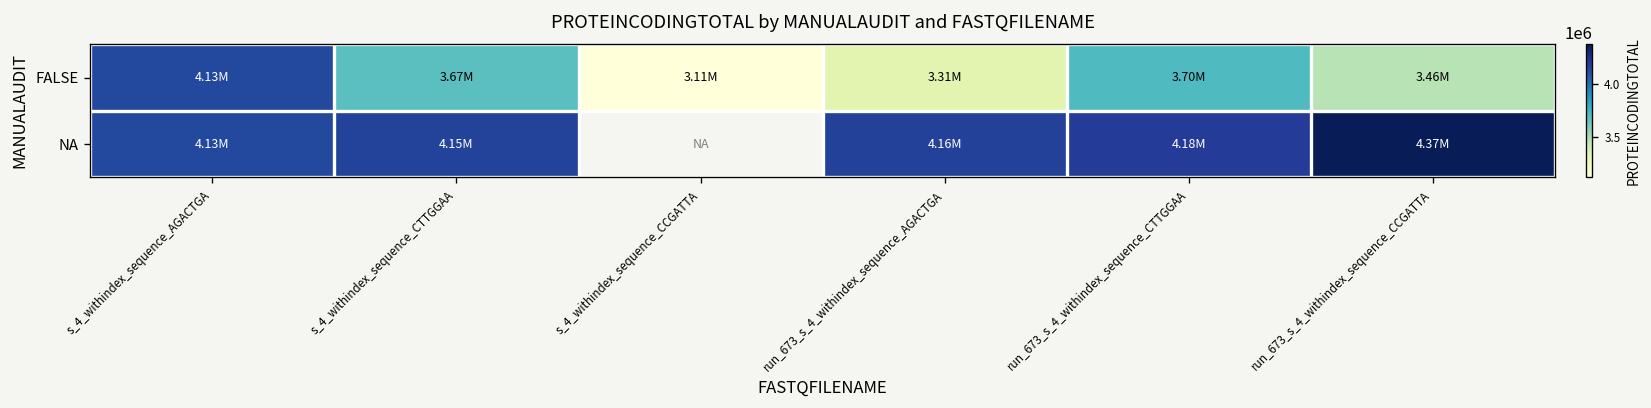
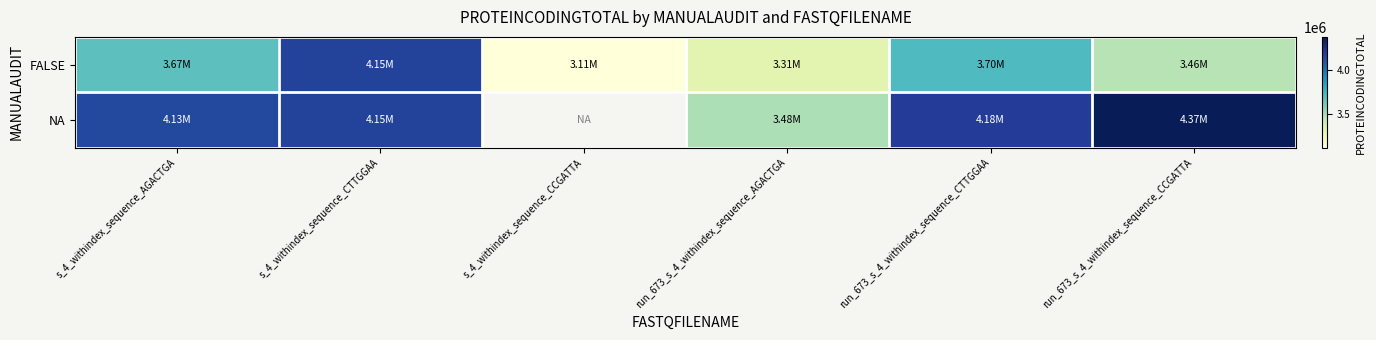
  {
    "FALSE": {
-     "s_4_withindex_sequence_AGACTGA": "4.13M",
-     "s_4_withindex_sequence_CTTGGAA": "3.67M",
+     "s_4_withindex_sequence_AGACTGA": "3.67M",
+     "s_4_withindex_sequence_CTTGGAA": "4.15M",
      "s_4_withindex_sequence_CCGATTA": "3.11M",
      "run_673_s_4_withindex_sequence_AGACTGA": "3.31M",
      "run_673_s_4_withindex_sequence_CTTGGAA": "3.70M",
      "run_673_s_4_withindex_sequence_CCGATTA": "3.46M"
    },
    "NA": {
      "s_4_withindex_sequence_AGACTGA": "4.13M",
      "s_4_withindex_sequence_CTTGGAA": "4.15M",
-     "run_673_s_4_withindex_sequence_AGACTGA": "4.16M",
+     "run_673_s_4_withindex_sequence_AGACTGA": "3.48M",
      "run_673_s_4_withindex_sequence_CTTGGAA": "4.18M",
      "run_673_s_4_withindex_sequence_CCGATTA": "4.37M"
    }
  }
